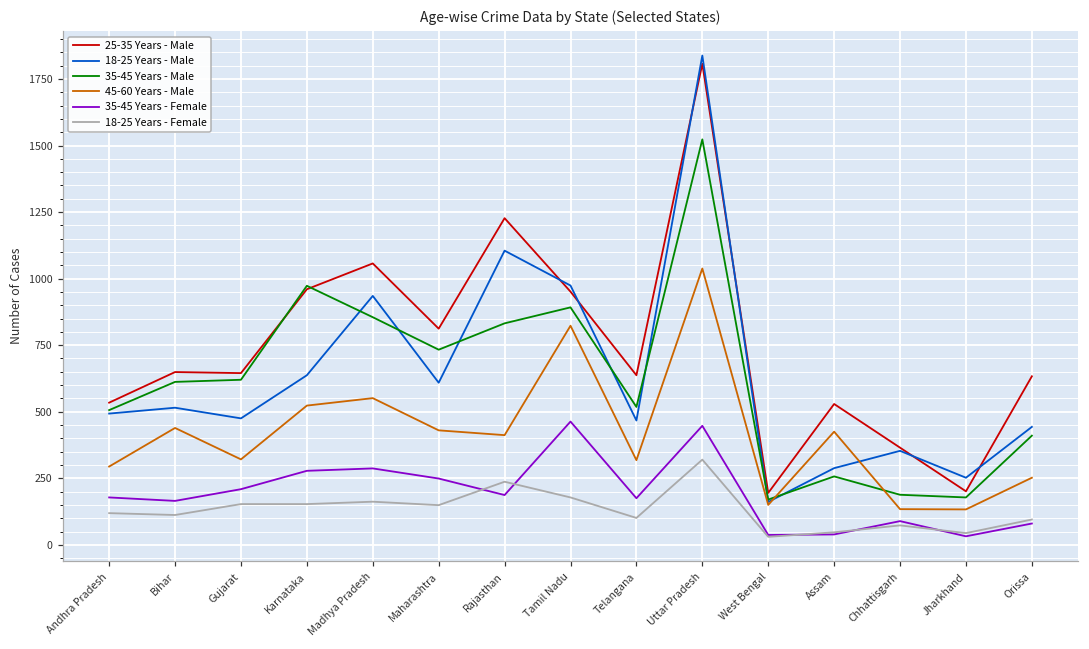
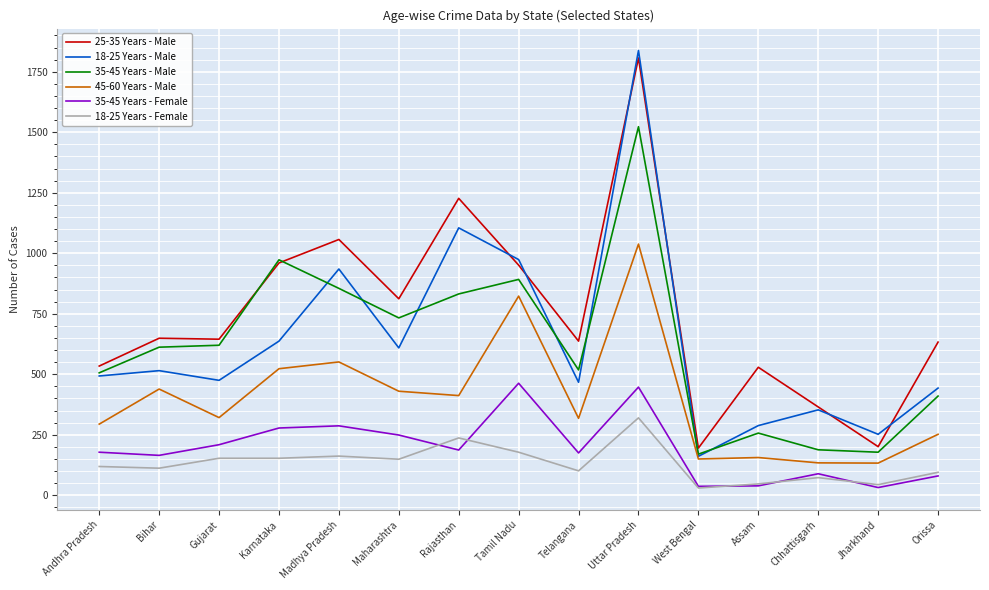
  {
    "25-35 Years - Male": {
      "Andhra Pradesh": 530,
      "Bihar": 650,
      "Gujarat": 650,
      "Karnataka": 960,
      "Madhya Pradesh": 1060,
      "Maharashtra": 810,
      "Rajasthan": 1230,
      "Tamil Nadu": 950,
      "Telangana": 640,
      "Uttar Pradesh": 1810,
      "West Bengal": 200,
      "Assam": 530,
      "Chhattisgarh": 370,
      "Jharkhand": 200,
      "Orissa": 630
    },
    "18-25 Years - Male": {
      "Andhra Pradesh": 490,
      "Bihar": 520,
      "Gujarat": 480,
      "Karnataka": 640,
      "Madhya Pradesh": 940,
      "Maharashtra": 610,
      "Rajasthan": 1110,
      "Tamil Nadu": 970,
      "Telangana": 470,
      "Uttar Pradesh": 1840,
      "Assam": 290,
      "Chhattisgarh": 350,
      "Jharkhand": 250,
      "Orissa": 440
    },
    "35-45 Years - Male": {
      "Andhra Pradesh": 510,
      "Bihar": 610,
      "Gujarat": 620,
      "Karnataka": 970,
      "Madhya Pradesh": 860,
      "Maharashtra": 730,
      "Rajasthan": 830,
      "Tamil Nadu": 890,
      "Telangana": 520,
      "Uttar Pradesh": 1520,
      "Assam": 260,
      "Chhattisgarh": 190,
      "Jharkhand": 180,
      "Orissa": 410
    },
    "45-60 Years - Male": {
      "Andhra Pradesh": 290,
      "Bihar": 440,
      "Gujarat": 320,
      "Karnataka": 520,
      "Madhya Pradesh": 550,
      "Maharashtra": 430,
      "Rajasthan": 410,
      "Tamil Nadu": 820,
      "Telangana": 320,
      "Uttar Pradesh": 1040,
      "West Bengal": 150,
-     "Assam": 430,
+     "Assam": 160,
      "Chhattisgarh": 130,
      "Jharkhand": 130,
      "Orissa": 250
    },
    "35-45 Years - Female": {
      "Andhra Pradesh": 180,
      "Bihar": 170,
      "Gujarat": 210,
      "Karnataka": 280,
      "Madhya Pradesh": 290,
      "Maharashtra": 250,
      "Rajasthan": 190,
      "Tamil Nadu": 460,
      "Telangana": 180,
      "Uttar Pradesh": 450,
      "Chhattisgarh": 90,
      "Jharkhand": 30,
      "Orissa": 80
    },
    "18-25 Years - Female": {
      "Andhra Pradesh": 120,
      "Bihar": 110,
      "Gujarat": 150,
      "Karnataka": 150,
      "Madhya Pradesh": 160,
      "Maharashtra": 150,
      "Rajasthan": 240,
      "Tamil Nadu": 180,
      "Telangana": 100,
      "Uttar Pradesh": 320,
      "Chhattisgarh": 70,
      "Jharkhand": 40,
      "Orissa": 100
    }
  }
